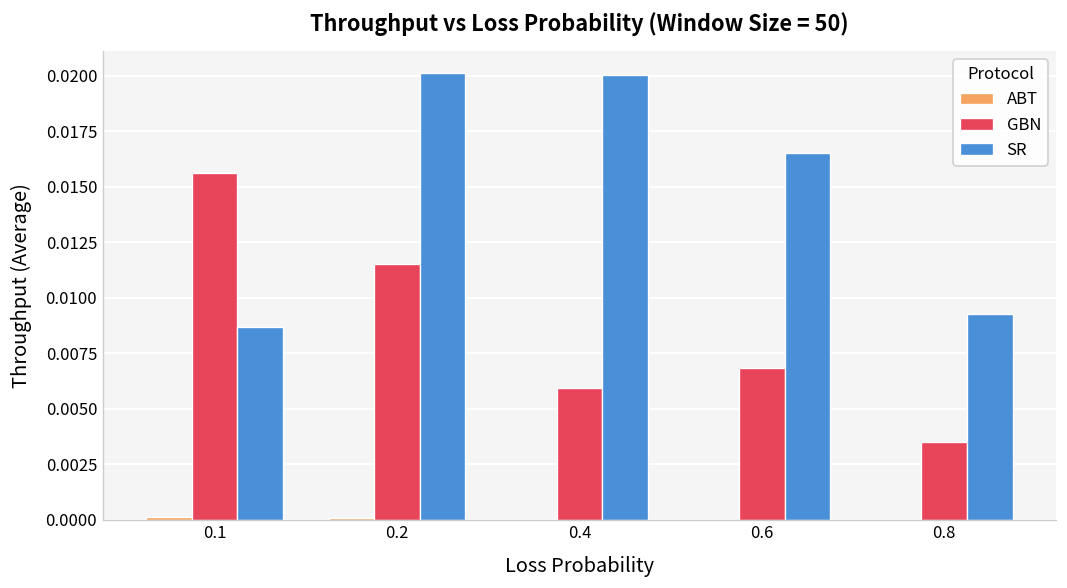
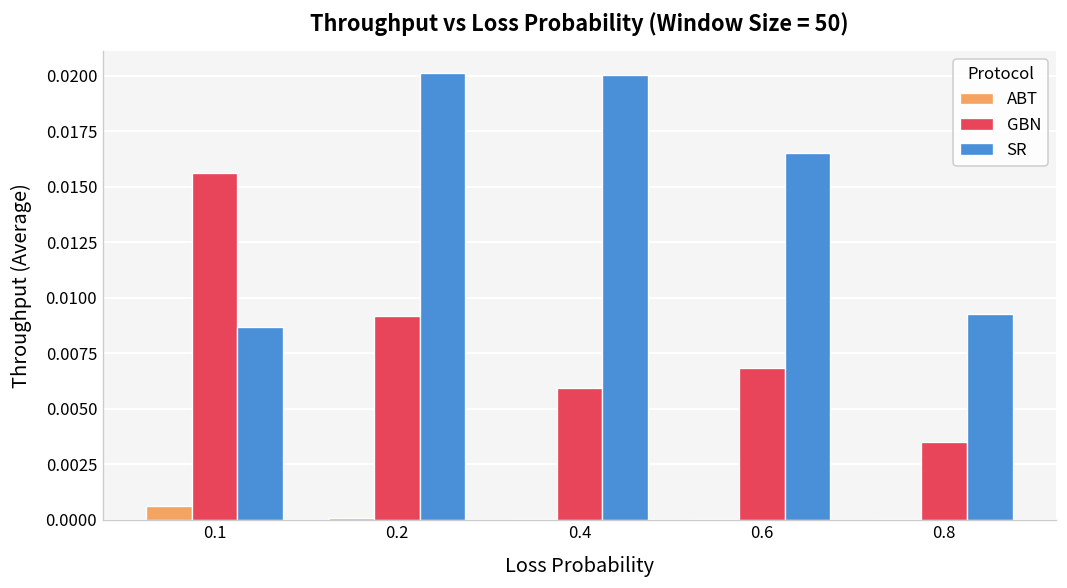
  {
    "ABT": {
-     "0.1": 0.0001
+     "0.1": 0.0006
    },
    "GBN": {
      "0.1": 0.0156,
-     "0.2": 0.0115,
+     "0.2": 0.0092,
      "0.4": 0.0059,
      "0.6": 0.0068,
      "0.8": 0.0035
    },
    "SR": {
      "0.1": 0.0087,
      "0.2": 0.0201,
      "0.4": 0.0200,
      "0.6": 0.0165,
      "0.8": 0.0093
    }
  }
